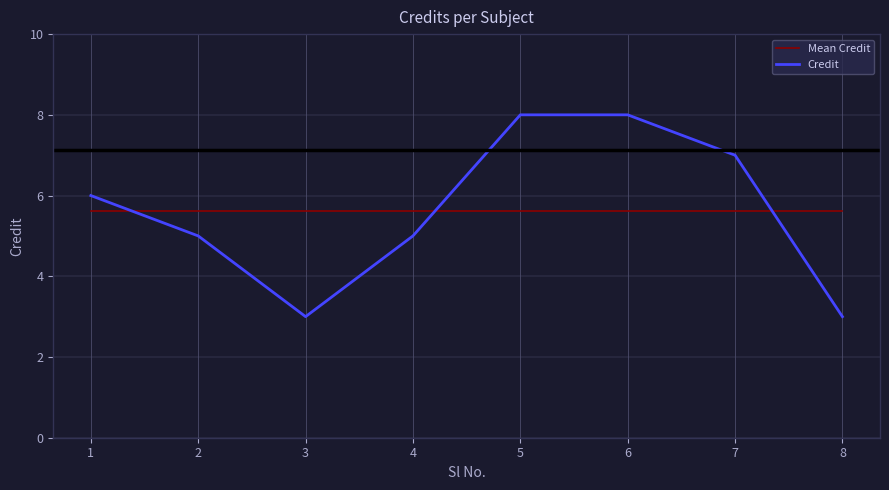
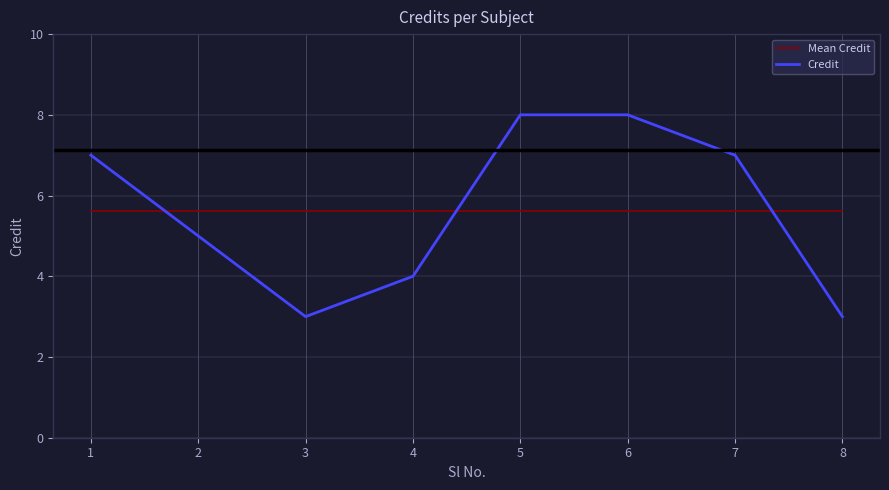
  {
    "Mean Credit": {
      "1": 5.6,
      "2": 5.6,
      "3": 5.6,
      "4": 5.6,
      "5": 5.6,
      "6": 5.6,
      "7": 5.6,
      "8": 5.6
    },
    "Credit": {
-     "1": 6,
+     "1": 7,
      "2": 5,
      "3": 3,
-     "4": 5,
+     "4": 4,
      "5": 8,
      "6": 8,
      "7": 7,
      "8": 3
    }
  }
